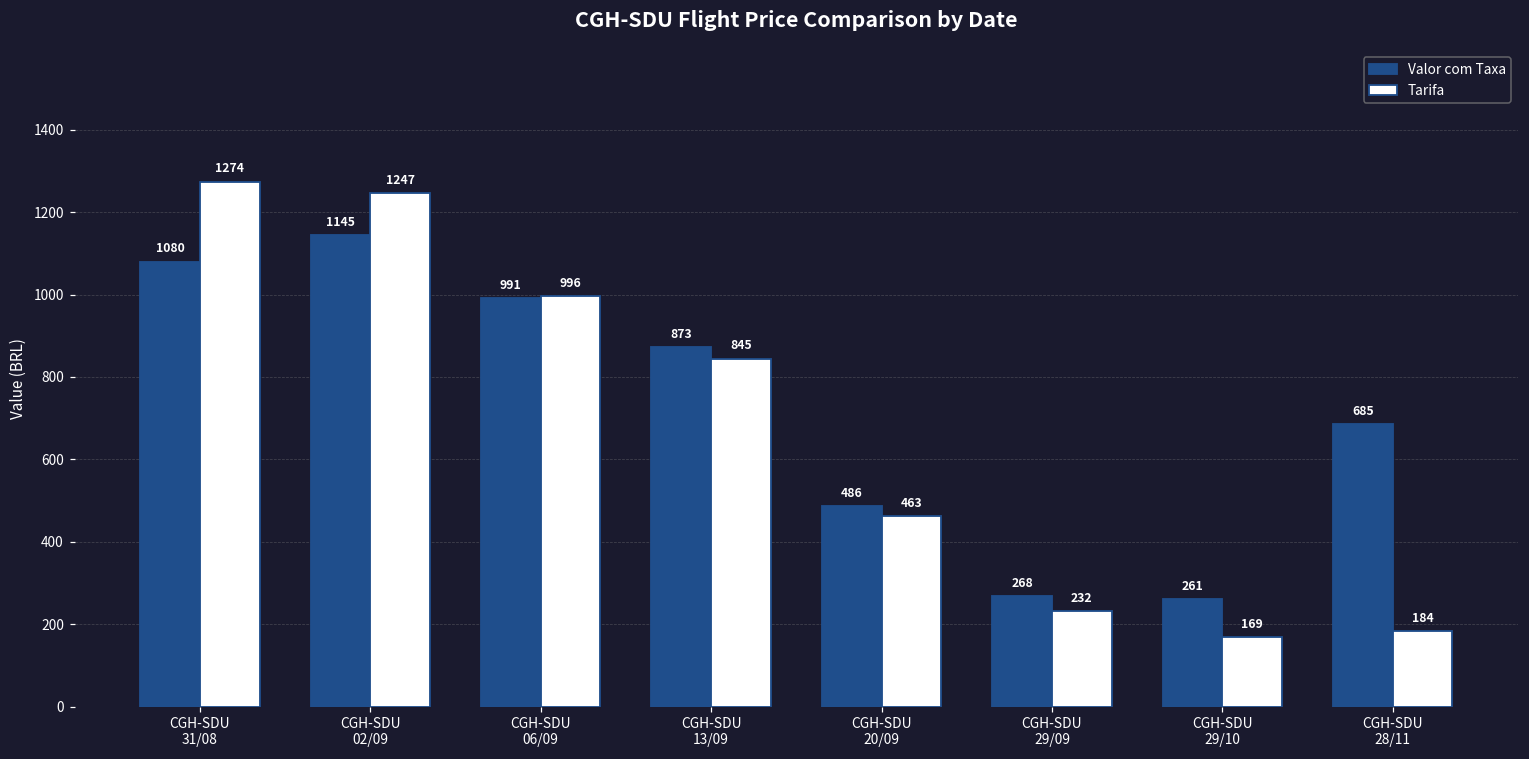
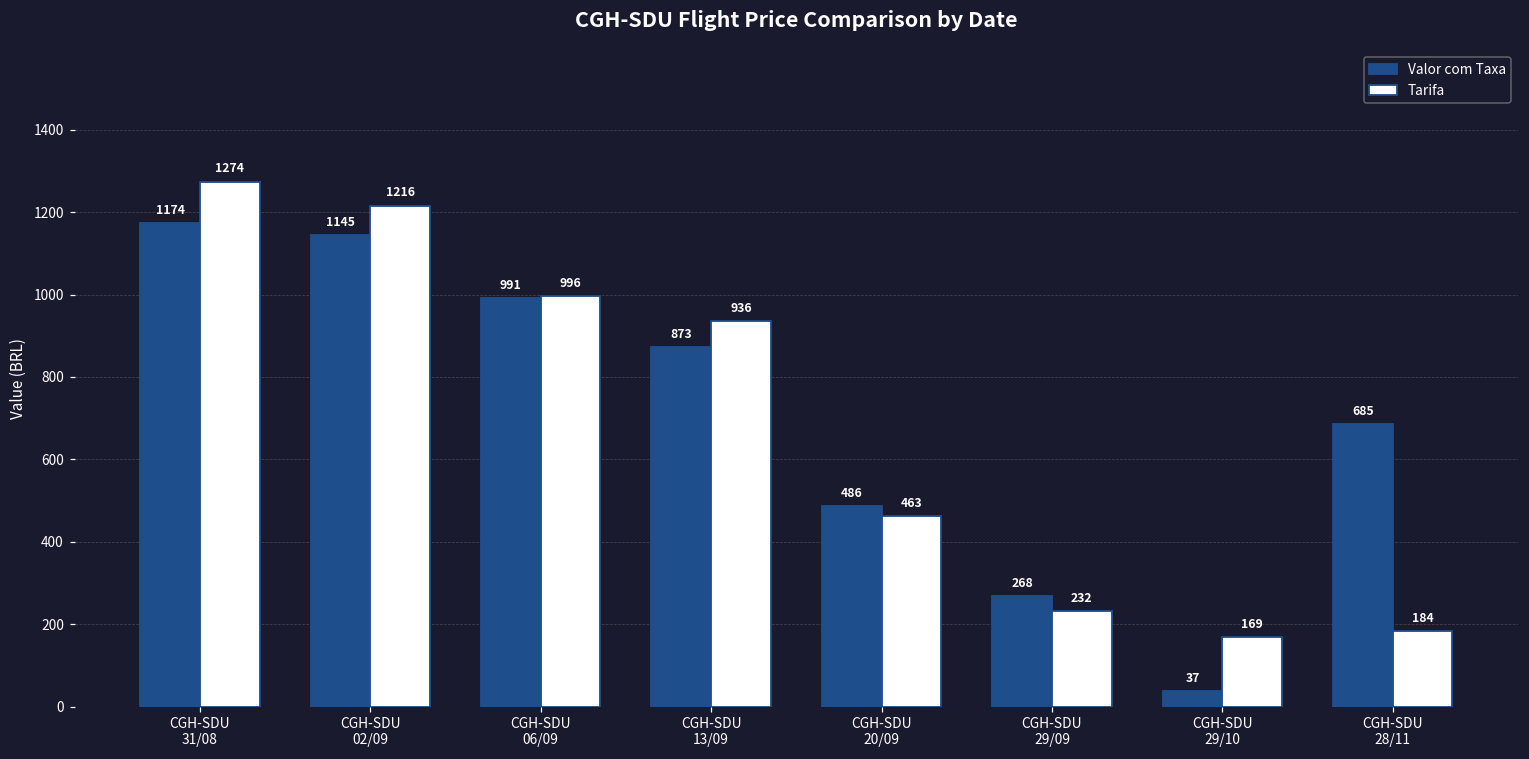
  {
    "Valor com Taxa": {
-     "CGH-SDU 31/08": 1080,
+     "CGH-SDU 31/08": 1174,
      "CGH-SDU 02/09": 1145,
      "CGH-SDU 06/09": 991,
      "CGH-SDU 13/09": 873,
      "CGH-SDU 20/09": 486,
      "CGH-SDU 29/09": 268,
-     "CGH-SDU 29/10": 261,
+     "CGH-SDU 29/10": 37,
      "CGH-SDU 28/11": 685
    },
    "Tarifa": {
      "CGH-SDU 31/08": 1274,
-     "CGH-SDU 02/09": 1247,
+     "CGH-SDU 02/09": 1216,
      "CGH-SDU 06/09": 996,
-     "CGH-SDU 13/09": 845,
+     "CGH-SDU 13/09": 936,
      "CGH-SDU 20/09": 463,
      "CGH-SDU 29/09": 232,
      "CGH-SDU 29/10": 169,
      "CGH-SDU 28/11": 184
    }
  }
